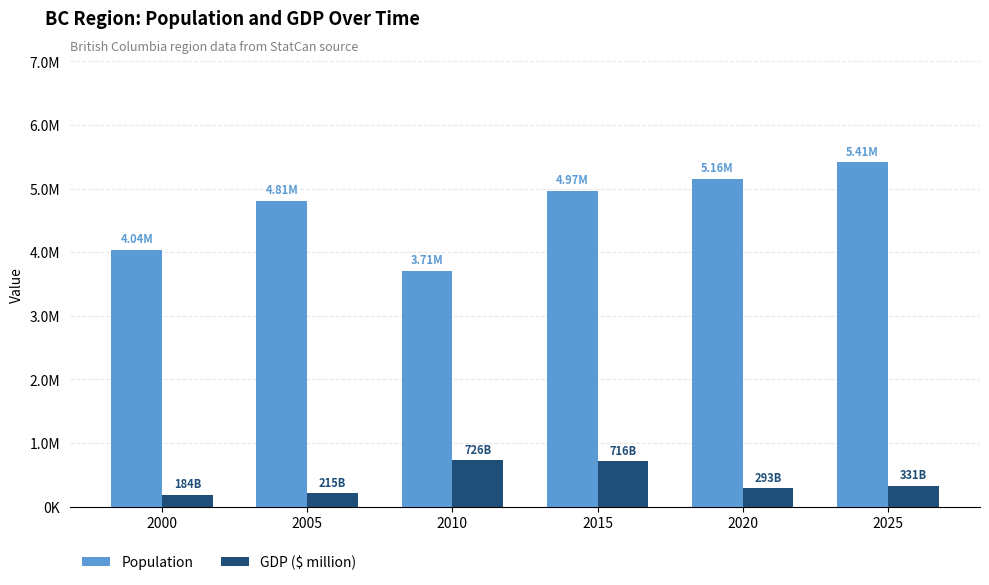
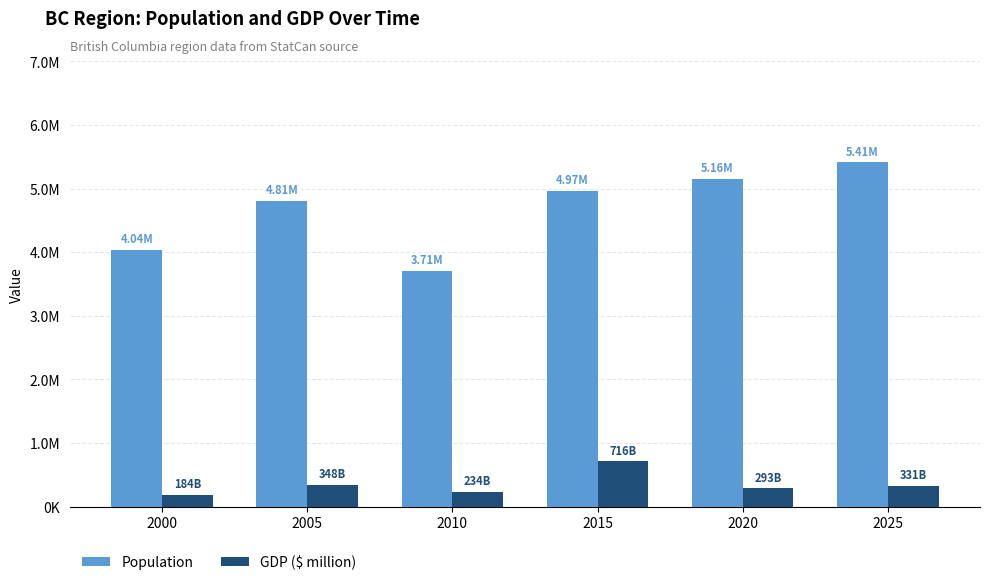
  {
    "Population": {
      "2000": "4.04M",
      "2005": "4.81M",
      "2010": "3.71M",
      "2015": "4.97M",
      "2020": "5.16M",
      "2025": "5.41M"
    },
    "GDP ($ million)": {
      "2000": "184B",
-     "2005": "215B",
-     "2010": "726B",
+     "2005": "348B",
+     "2010": "234B",
      "2015": "716B",
      "2020": "293B",
      "2025": "331B"
    }
  }
